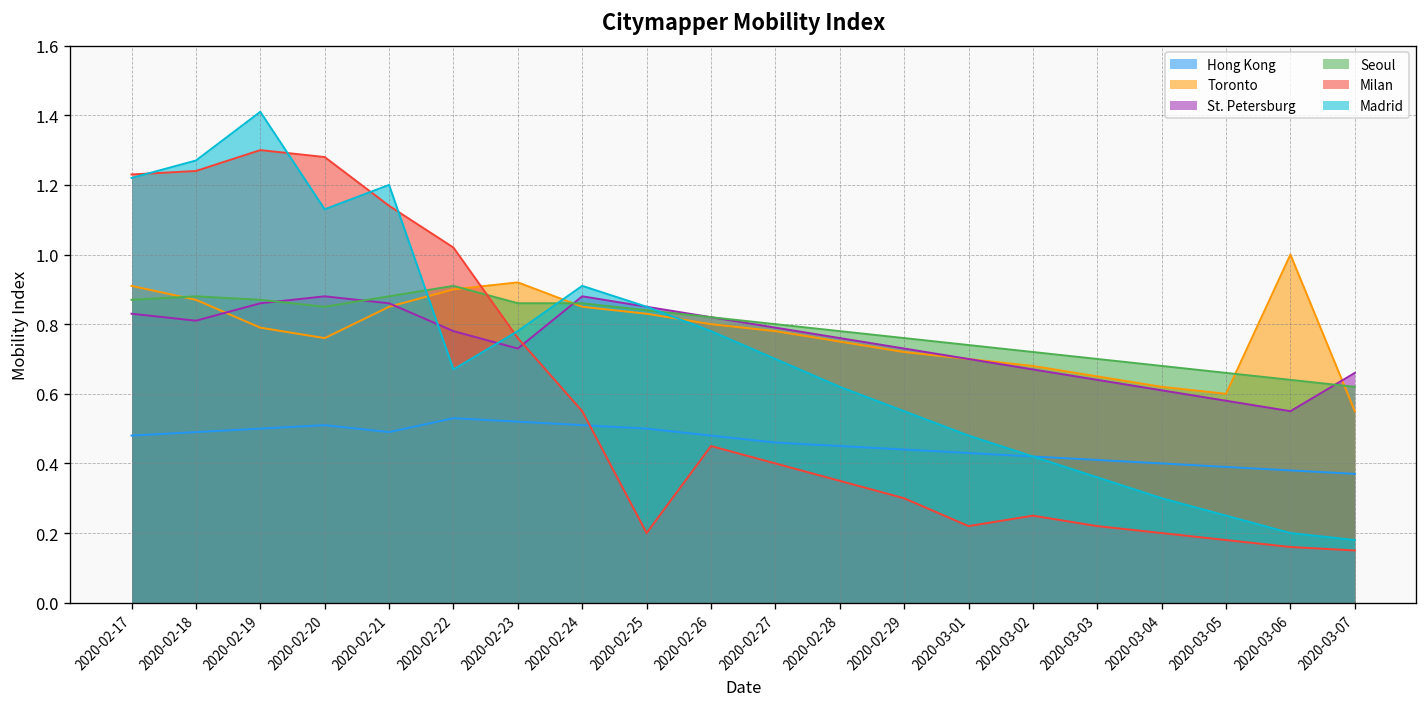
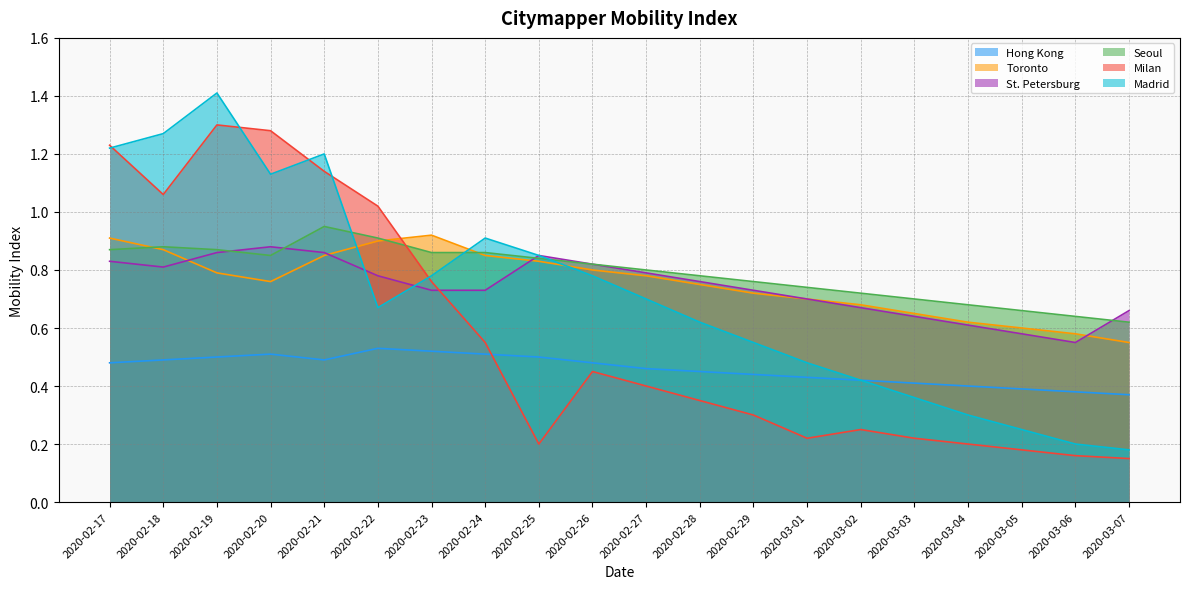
  {
    "Toronto": {
      "2020-02-17": 0.91,
      "2020-02-18": 0.87,
      "2020-02-19": 0.79,
      "2020-02-20": 0.76,
      "2020-02-21": 0.85,
      "2020-02-22": 0.90,
      "2020-02-23": 0.92,
      "2020-02-24": 0.85,
      "2020-02-25": 0.83,
      "2020-02-26": 0.80,
      "2020-02-27": 0.78,
      "2020-02-28": 0.75,
      "2020-02-29": 0.72,
      "2020-03-02": 0.68,
      "2020-03-03": 0.65,
      "2020-03-04": 0.62,
      "2020-03-05": 0.60,
-     "2020-03-06": 1.00,
+     "2020-03-06": 0.58,
      "2020-03-07": 0.55
    },
    "St. Petersburg": {
      "2020-02-17": 0.83,
      "2020-02-18": 0.81,
      "2020-02-19": 0.86,
      "2020-02-20": 0.88,
      "2020-02-21": 0.86,
      "2020-02-22": 0.78,
      "2020-02-23": 0.73,
-     "2020-02-24": 0.88,
+     "2020-02-24": 0.73,
      "2020-02-27": 0.79,
      "2020-02-28": 0.76,
      "2020-02-29": 0.73,
      "2020-03-02": 0.67,
      "2020-03-03": 0.64,
      "2020-03-04": 0.61,
      "2020-03-05": 0.58,
      "2020-03-06": 0.55,
      "2020-03-07": 0.66
    },
    "Seoul": {
      "2020-02-17": 0.87,
      "2020-02-18": 0.88,
      "2020-02-19": 0.87,
      "2020-02-20": 0.85,
-     "2020-02-21": 0.88,
+     "2020-02-21": 0.95,
      "2020-02-22": 0.91,
      "2020-02-23": 0.86,
      "2020-02-24": 0.86,
      "2020-02-25": 0.84,
      "2020-02-27": 0.80,
      "2020-02-28": 0.78,
      "2020-02-29": 0.76,
      "2020-03-01": 0.74,
      "2020-03-02": 0.72,
      "2020-03-03": 0.70,
      "2020-03-04": 0.68,
      "2020-03-05": 0.66,
      "2020-03-06": 0.64,
      "2020-03-07": 0.62
    },
    "Milan": {
      "2020-02-17": 1.23,
-     "2020-02-18": 1.24,
+     "2020-02-18": 1.06,
      "2020-02-19": 1.30,
      "2020-02-20": 1.28,
      "2020-02-21": 1.14,
      "2020-02-22": 1.02,
      "2020-02-23": 0.76,
      "2020-02-24": 0.55,
      "2020-02-25": 0.20,
      "2020-02-26": 0.45,
      "2020-02-27": 0.40,
      "2020-02-28": 0.35,
      "2020-02-29": 0.30,
      "2020-03-01": 0.22,
      "2020-03-02": 0.25,
      "2020-03-03": 0.22,
      "2020-03-04": 0.20,
      "2020-03-05": 0.18,
      "2020-03-06": 0.16,
      "2020-03-07": 0.15
    }
  }
